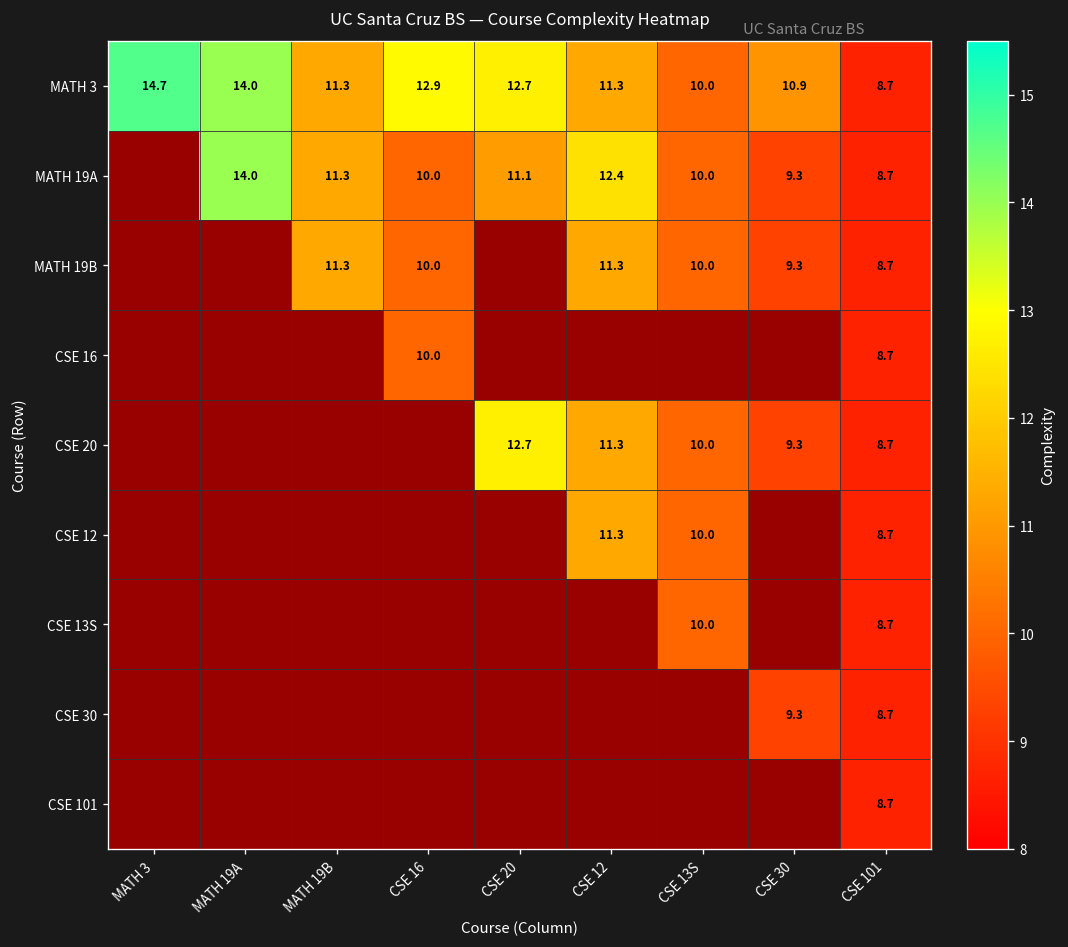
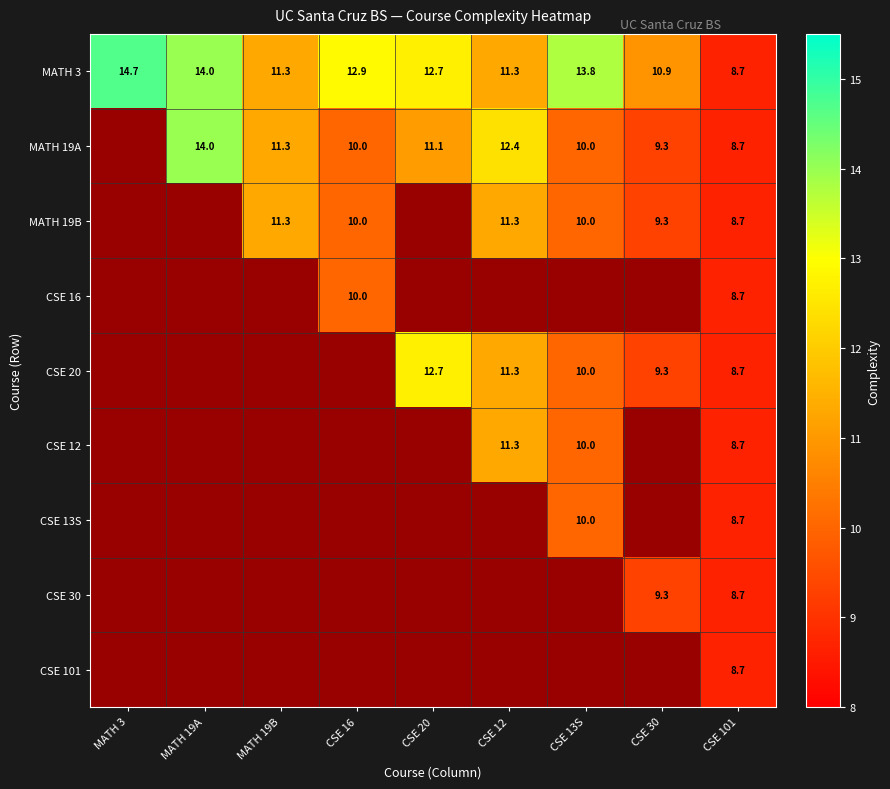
  {
    "MATH 3": {
      "MATH 3": 14.7,
      "MATH 19A": 14.0,
      "MATH 19B": 11.3,
      "CSE 16": 12.9,
      "CSE 20": 12.7,
      "CSE 12": 11.3,
-     "CSE 13S": 10.0,
+     "CSE 13S": 13.8,
      "CSE 30": 10.9,
      "CSE 101": 8.7
    },
    "MATH 19A": {
      "MATH 19A": 14.0,
      "MATH 19B": 11.3,
      "CSE 16": 10.0,
      "CSE 20": 11.1,
      "CSE 12": 12.4,
      "CSE 13S": 10.0,
      "CSE 30": 9.3,
      "CSE 101": 8.7
    },
    "MATH 19B": {
      "MATH 19B": 11.3,
      "CSE 16": 10.0,
      "CSE 12": 11.3,
      "CSE 13S": 10.0,
      "CSE 30": 9.3,
      "CSE 101": 8.7
    },
    "CSE 16": {
      "CSE 16": 10.0,
      "CSE 101": 8.7
    },
    "CSE 20": {
      "CSE 20": 12.7,
      "CSE 12": 11.3,
      "CSE 13S": 10.0,
      "CSE 30": 9.3,
      "CSE 101": 8.7
    },
    "CSE 12": {
      "CSE 12": 11.3,
      "CSE 13S": 10.0,
      "CSE 101": 8.7
    },
    "CSE 13S": {
      "CSE 13S": 10.0,
      "CSE 101": 8.7
    },
    "CSE 30": {
      "CSE 30": 9.3,
      "CSE 101": 8.7
    },
    "CSE 101": {
      "CSE 101": 8.7
    }
  }
